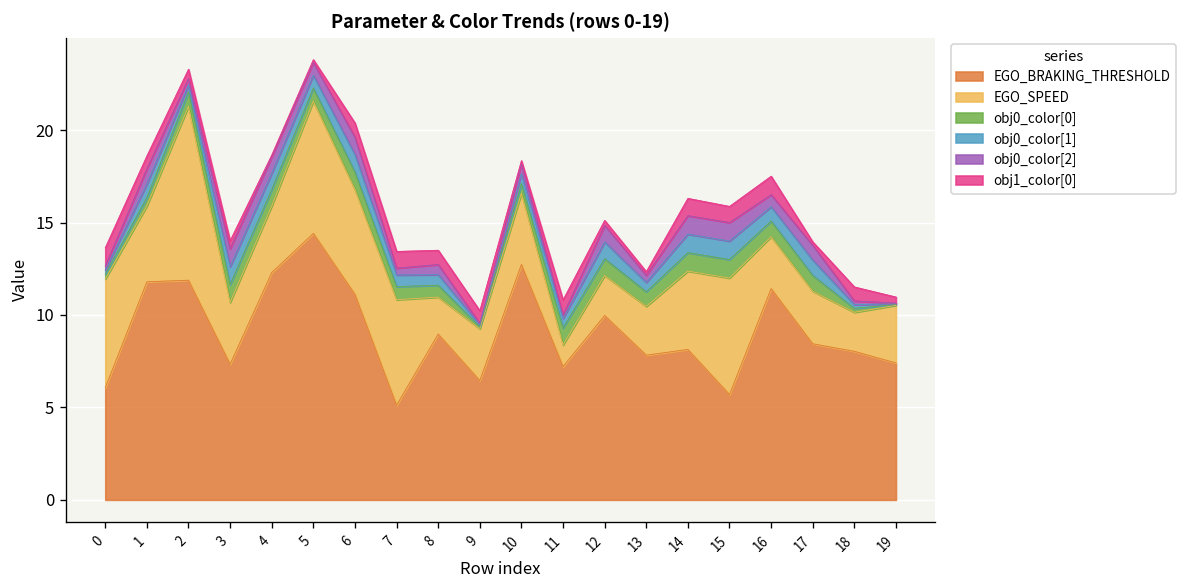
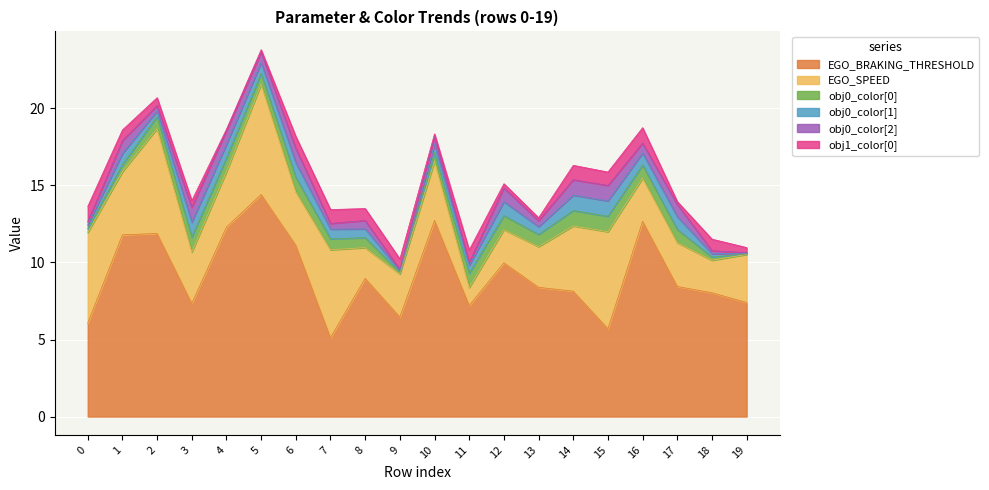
  {
    "EGO_BRAKING_THRESHOLD": {
      "0": 6.1,
      "1": 11.8,
      "2": 11.9,
      "3": 7.3,
      "4": 12.3,
      "5": 14.4,
      "6": 11.1,
      "7": 5.1,
      "8": 9.0,
      "9": 6.5,
      "10": 12.7,
      "11": 7.2,
      "12": 10.0,
-     "13": 7.8,
+     "13": 8.4,
      "14": 8.1,
      "15": 5.7,
-     "16": 11.4,
+     "16": 12.7,
      "17": 8.4,
      "18": 8.0,
      "19": 7.4
    },
    "EGO_SPEED": {
      "0": 5.9,
      "1": 4.1,
-     "2": 9.4,
+     "2": 6.8,
      "3": 3.3,
      "4": 3.6,
      "5": 7.2,
-     "6": 5.7,
+     "6": 3.5,
      "7": 5.7,
      "8": 2.0,
      "10": 3.8,
      "11": 1.2,
      "12": 2.2,
      "13": 2.6,
      "14": 4.2,
      "15": 6.3,
      "16": 2.8,
      "17": 2.8,
      "18": 2.1
    }
  }
